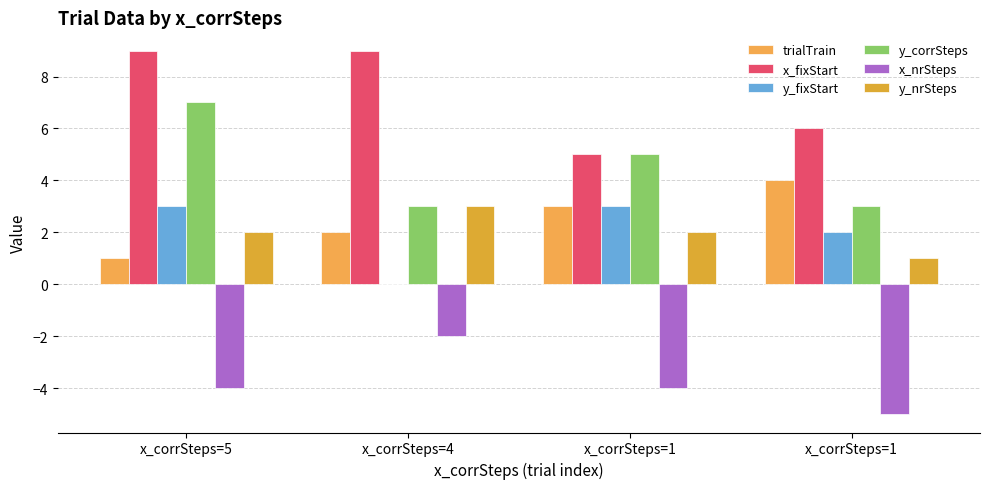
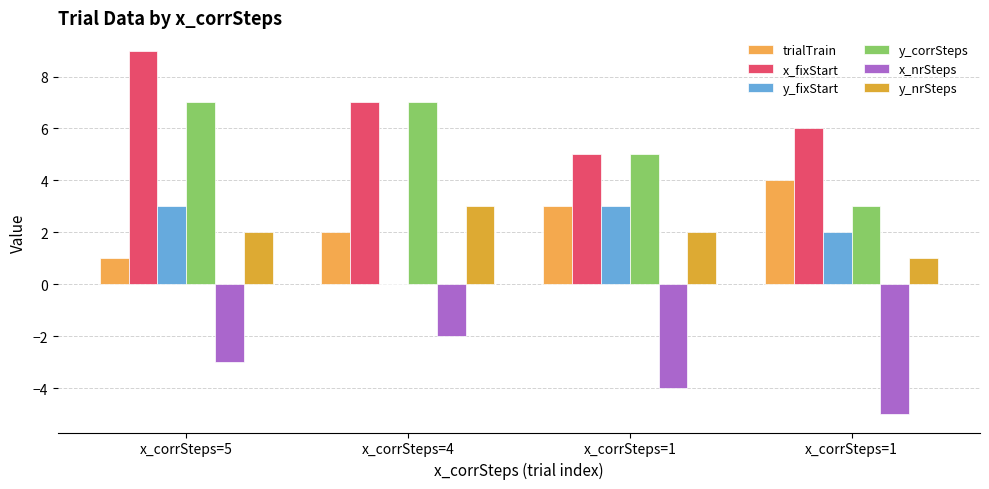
  {
    "x_fixStart": {
      "x_corrSteps=5": 9,
-     "x_corrSteps=4": 9
+     "x_corrSteps=4": 7
    },
    "y_fixStart": {
      "x_corrSteps=5": 3,
      "x_corrSteps=4": 0
    },
    "y_corrSteps": {
      "x_corrSteps=5": 7,
-     "x_corrSteps=4": 3
+     "x_corrSteps=4": 7
    },
    "x_nrSteps": {
-     "x_corrSteps=5": -4,
+     "x_corrSteps=5": -3,
      "x_corrSteps=4": -2
    }
  }
